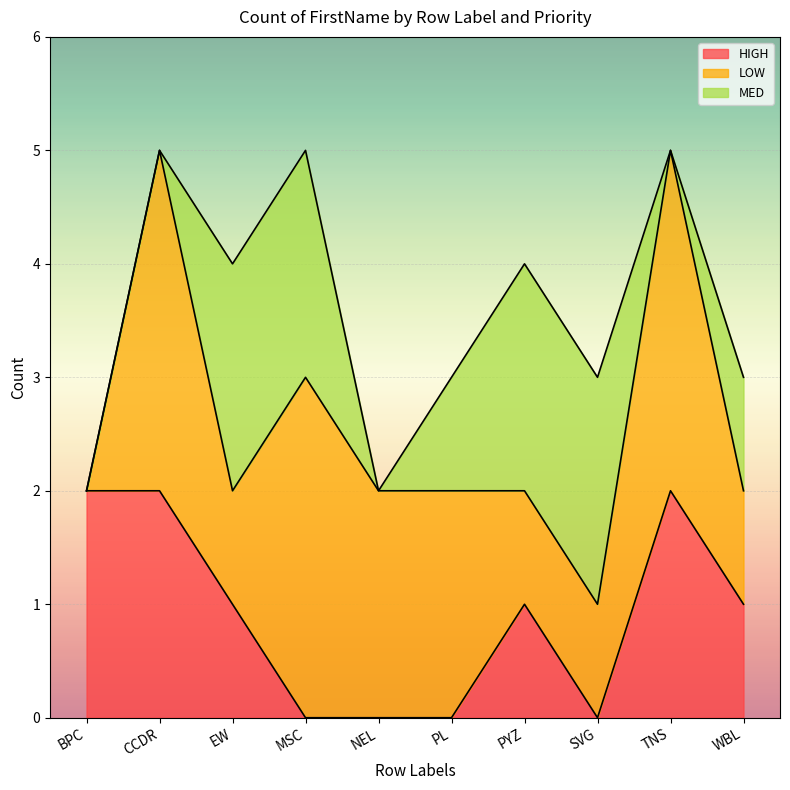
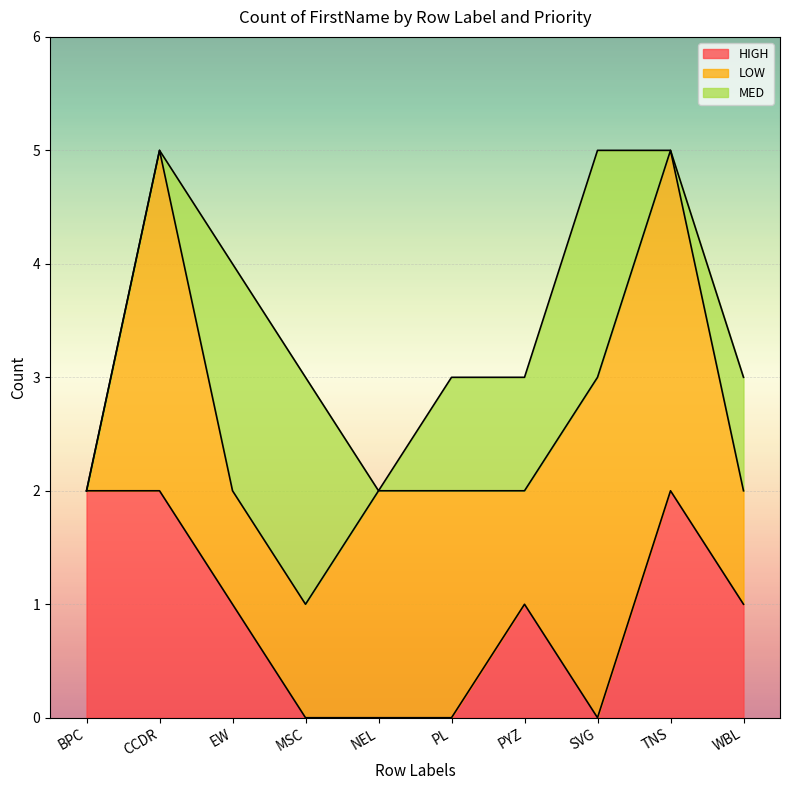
  {
    "HIGH": {
      "CCDR": 2,
      "EW": 1,
      "MSC": 0,
      "NEL": 0,
      "PL": 0,
      "PYZ": 1,
      "SVG": 0,
      "TNS": 2,
      "WBL": 1
    },
    "LOW": {
      "EW": 1,
-     "MSC": 3,
+     "MSC": 1,
      "PL": 2,
      "PYZ": 1,
-     "SVG": 1,
+     "SVG": 3,
      "WBL": 1
    },
    "MED": {
      "EW": 2,
      "MSC": 2,
      "PL": 1,
-     "PYZ": 2,
+     "PYZ": 1,
      "SVG": 2,
      "WBL": 1
    }
  }
